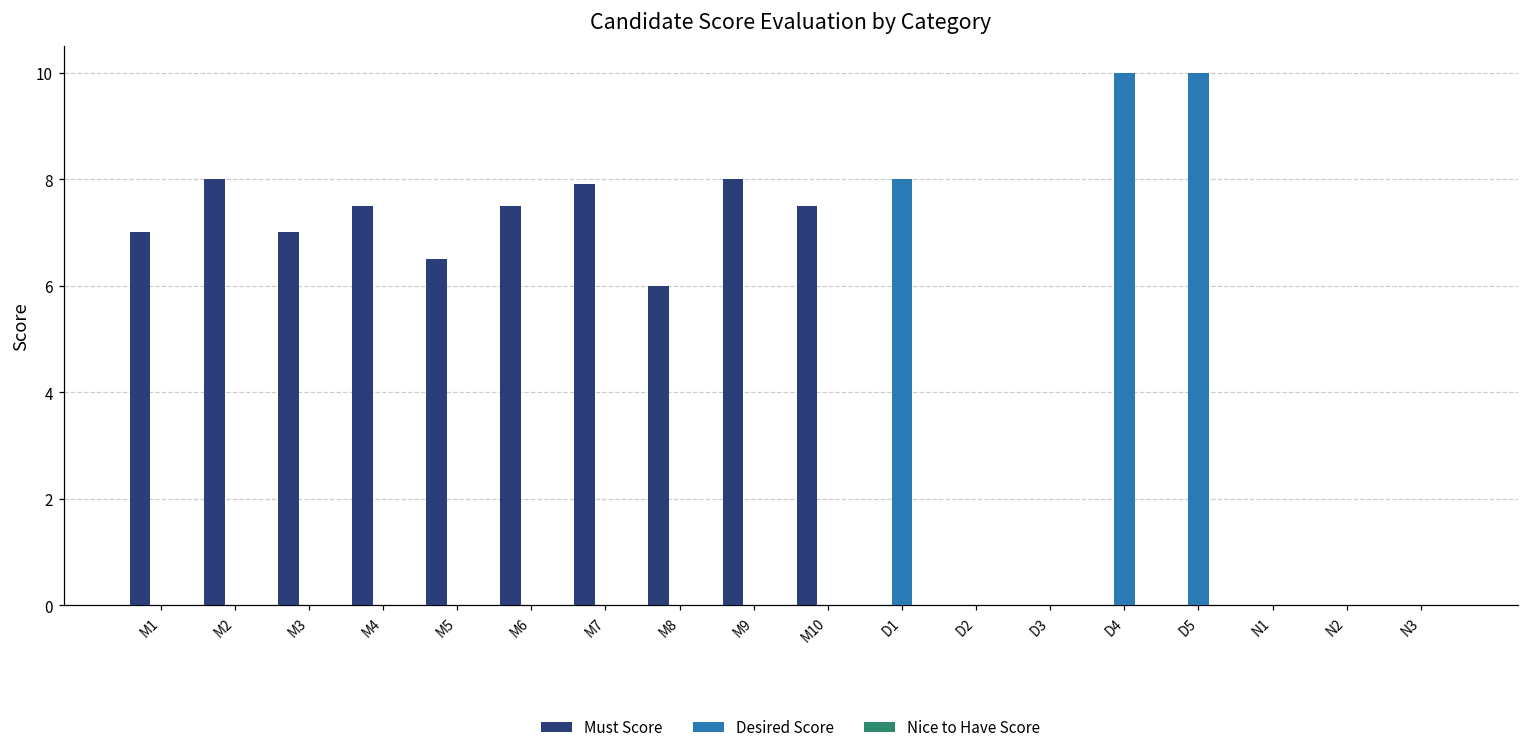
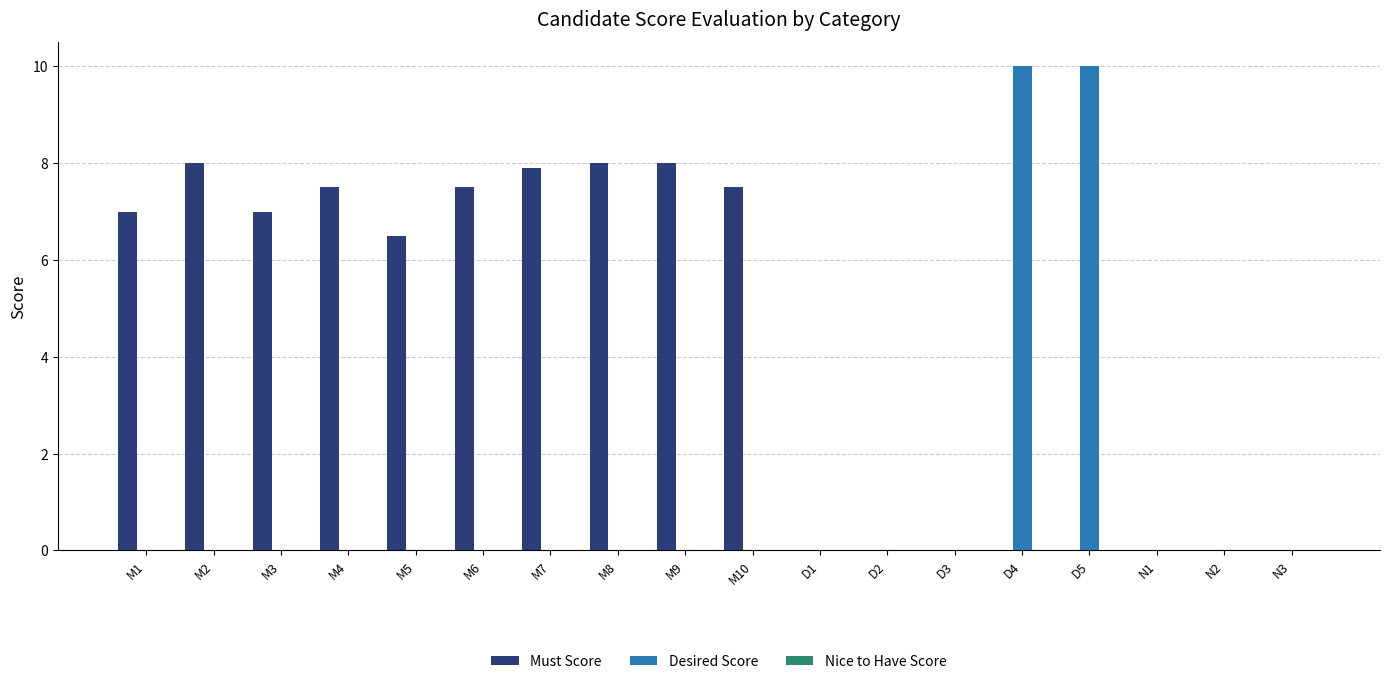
  {
    "Must Score": {
      "M1": 7,
      "M2": 8,
      "M3": 7,
      "M4": 7.5,
      "M5": 6.5,
      "M6": 7.5,
      "M7": 7.9,
-     "M8": 6,
+     "M8": 8,
      "M9": 8,
      "M10": 7.5,
      "D1": 0,
      "D2": 0,
      "D3": 0,
      "D4": 0,
      "D5": 0,
      "N1": 0,
      "N2": 0,
      "N3": 0
    },
    "Desired Score": {
      "M1": 0,
      "M2": 0,
      "M3": 0,
      "M4": 0,
      "M5": 0,
      "M6": 0,
      "M7": 0,
      "M8": 0,
      "M9": 0,
      "M10": 0,
-     "D1": 8,
+     "D1": 0,
      "D2": 0,
      "D3": 0,
      "D4": 10,
      "D5": 10,
      "N1": 0,
      "N2": 0,
      "N3": 0
    },
    "Nice to Have Score": {
      "M1": 0,
      "M2": 0,
      "M3": 0,
      "M4": 0,
      "M5": 0,
      "M6": 0,
      "M7": 0,
      "M8": 0,
      "M9": 0,
      "M10": 0,
      "D1": 0,
      "D2": 0,
      "D3": 0,
      "D4": 0,
      "D5": 0,
      "N1": 0,
      "N2": 0,
      "N3": 0
    }
  }
